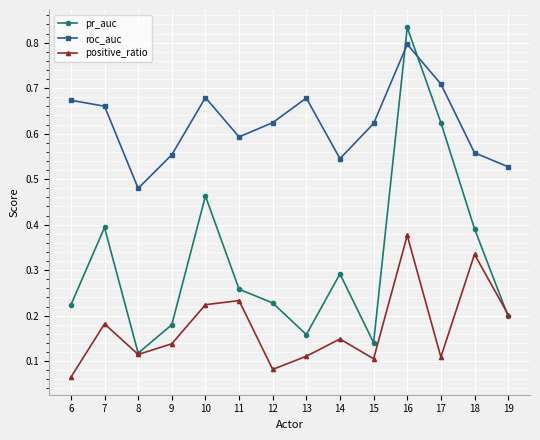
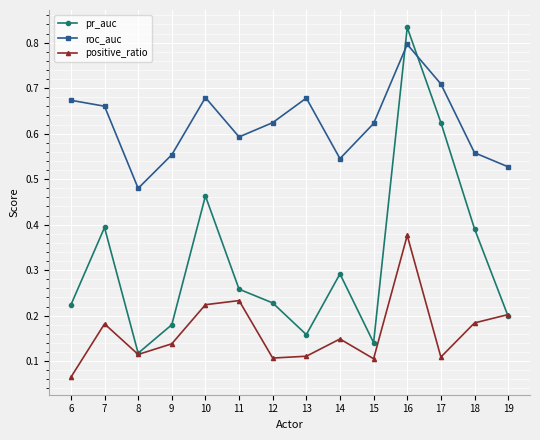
  {
    "positive_ratio": {
      "6": 0.06,
      "7": 0.18,
      "9": 0.14,
      "10": 0.22,
      "11": 0.23,
-     "12": 0.08,
+     "12": 0.11,
      "13": 0.11,
      "14": 0.15,
      "15": 0.11,
      "16": 0.38,
      "17": 0.11,
-     "18": 0.33
+     "18": 0.18
    }
  }
